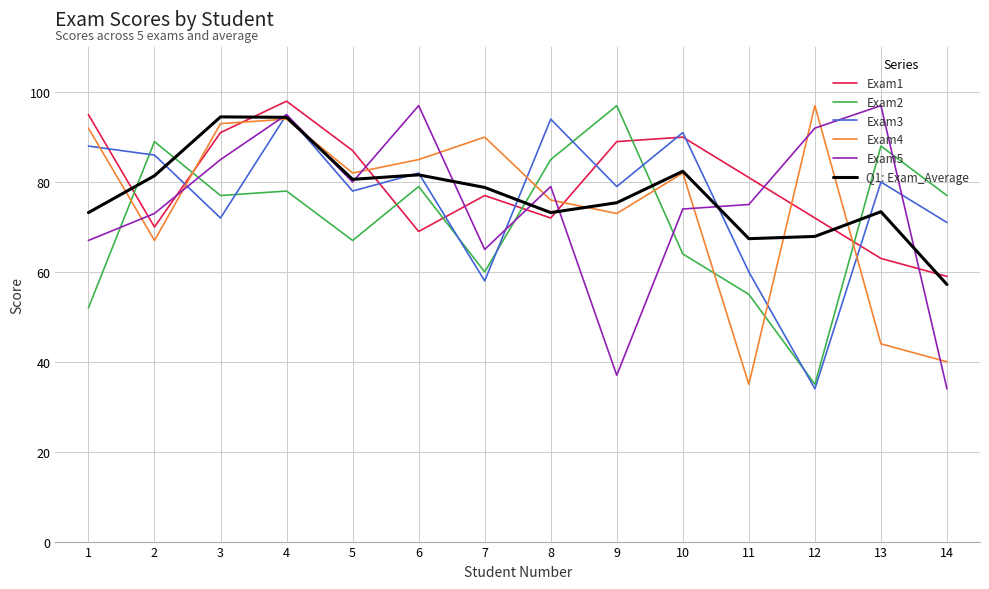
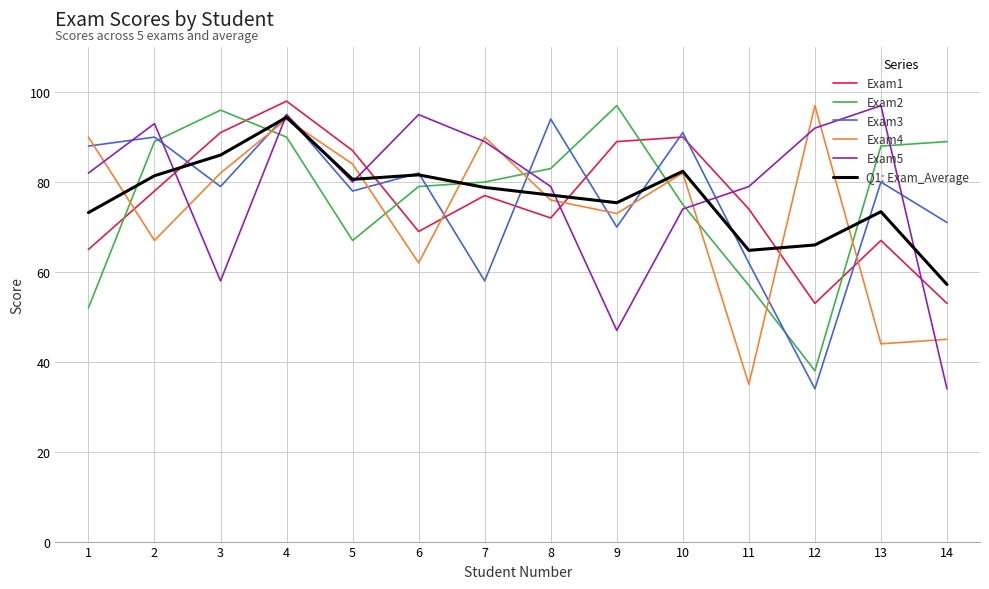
  {
    "Exam1": {
-     "1": 95,
-     "2": 70,
+     "1": 65,
+     "2": 78,
      "3": 91,
      "4": 98,
      "5": 87,
      "6": 69,
      "7": 77,
      "8": 72,
      "9": 89,
      "10": 90,
-     "11": 81,
-     "12": 72,
-     "13": 63,
-     "14": 59
+     "11": 74,
+     "12": 53,
+     "13": 67,
+     "14": 53
    },
    "Exam2": {
      "1": 52,
      "2": 89,
-     "3": 77,
-     "4": 78,
+     "3": 96,
+     "4": 90,
      "5": 67,
      "6": 79,
-     "7": 60,
-     "8": 85,
+     "7": 80,
+     "8": 83,
      "9": 97,
-     "10": 64,
-     "11": 55,
-     "12": 35,
+     "10": 75,
+     "11": 57,
+     "12": 38,
      "13": 88,
-     "14": 77
+     "14": 89
    },
    "Exam3": {
      "1": 88,
-     "2": 86,
-     "3": 72,
+     "2": 90,
+     "3": 79,
      "5": 78,
      "7": 58,
      "8": 94,
-     "9": 79,
+     "9": 70,
      "10": 91,
-     "11": 60,
+     "11": 62,
      "12": 34,
      "13": 80,
      "14": 71
    },
    "Exam4": {
-     "1": 92,
+     "1": 90,
      "2": 67,
-     "3": 93,
-     "5": 82,
-     "6": 85,
+     "3": 82,
+     "5": 84,
+     "6": 62,
      "7": 90,
      "8": 76,
      "9": 73,
      "11": 35,
      "12": 97,
      "13": 44,
-     "14": 40
+     "14": 45
    },
    "Exam5": {
-     "1": 67,
-     "2": 73,
-     "3": 85,
+     "1": 82,
+     "2": 93,
+     "3": 58,
      "5": 80,
-     "6": 97,
-     "7": 65,
+     "6": 95,
+     "7": 89,
      "8": 79,
-     "9": 37,
+     "9": 47,
      "10": 74,
-     "11": 75,
+     "11": 79,
      "12": 92,
      "13": 97,
      "14": 34
    },
    "Q1: Exam_Average": {
      "1": 73,
      "2": 81,
-     "3": 95,
+     "3": 86,
      "5": 81,
      "7": 79,
-     "8": 73,
+     "8": 77,
      "9": 75,
-     "11": 67,
-     "12": 68,
+     "11": 65,
+     "12": 66,
      "13": 73,
      "14": 57
    }
  }
